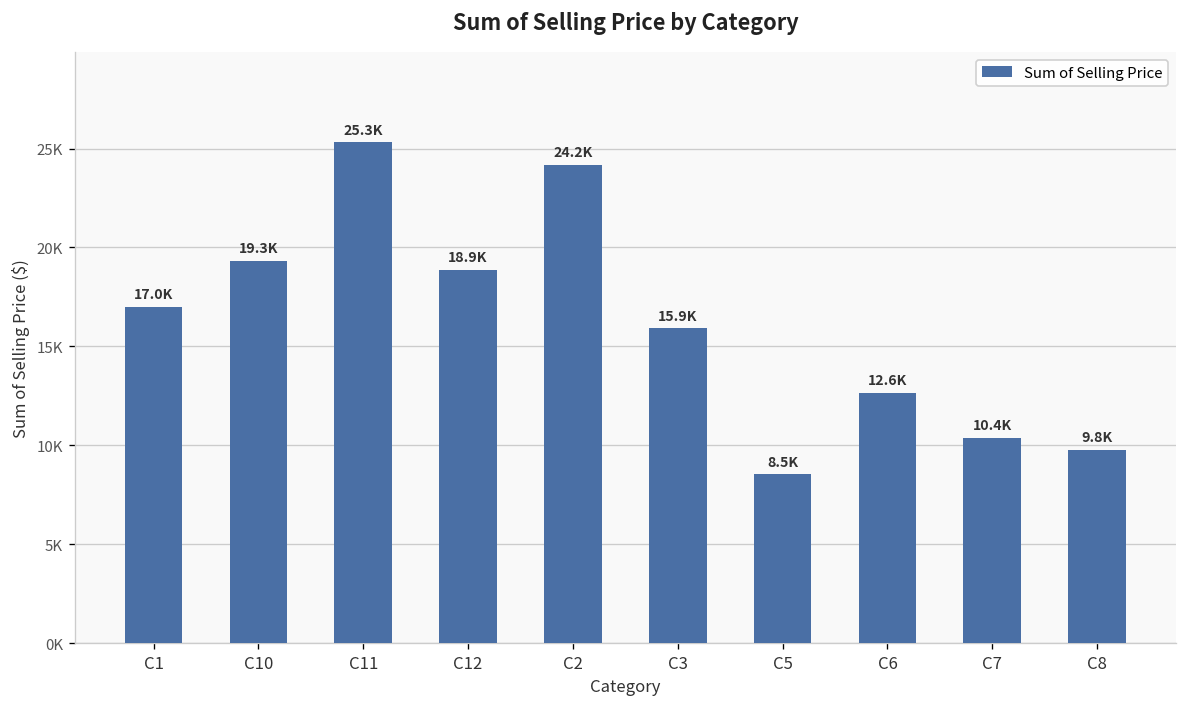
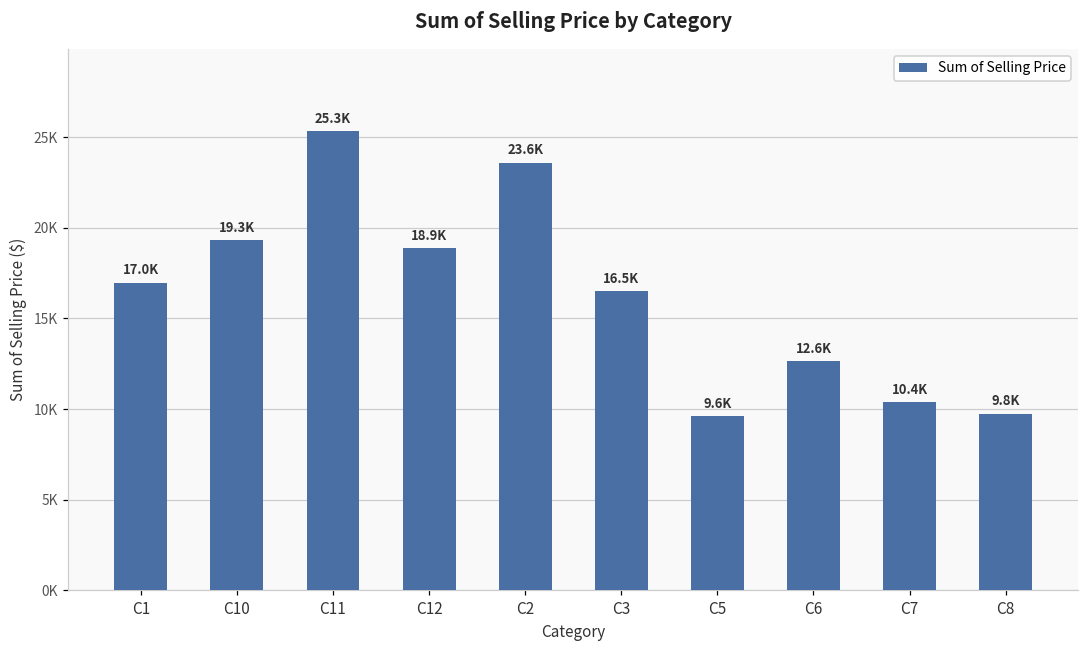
  {
    "C1": "17.0K",
    "C10": "19.3K",
    "C11": "25.3K",
    "C12": "18.9K",
-   "C2": "24.2K",
-   "C3": "15.9K",
-   "C5": "8.5K",
+   "C2": "23.6K",
+   "C3": "16.5K",
+   "C5": "9.6K",
    "C6": "12.6K",
    "C7": "10.4K",
    "C8": "9.8K"
  }
